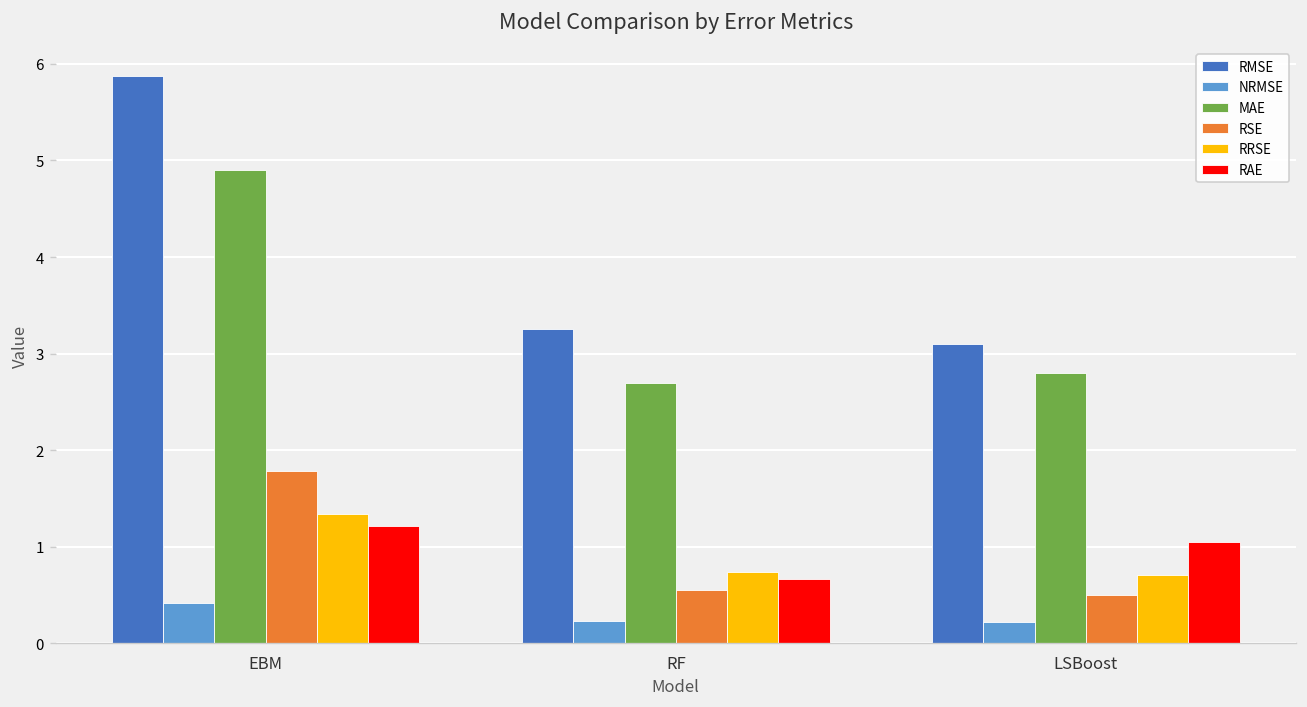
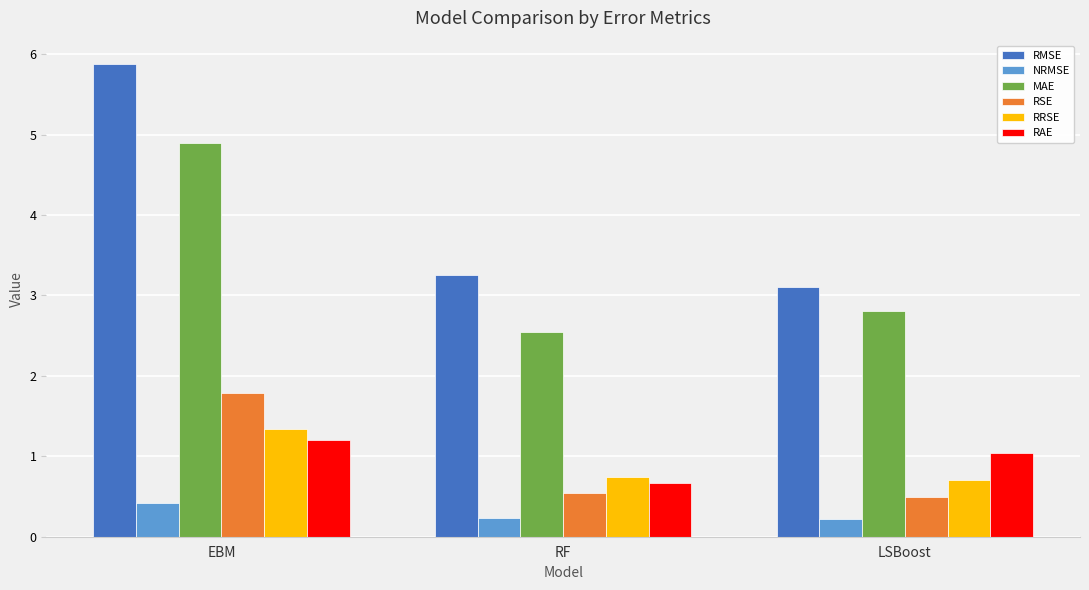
  {
    "MAE": {
      "EBM": 4.9,
-     "RF": 2.7,
+     "RF": 2.5,
      "LSBoost": 2.8
    },
    "RSE": {
      "EBM": 1.8,
      "RF": 0.5,
      "LSBoost": 0.5
    },
    "RRSE": {
      "EBM": 1.3,
      "RF": 0.7,
      "LSBoost": 0.7
    },
    "RAE": {
      "EBM": 1.2,
      "RF": 0.7,
      "LSBoost": 1.0
    }
  }
